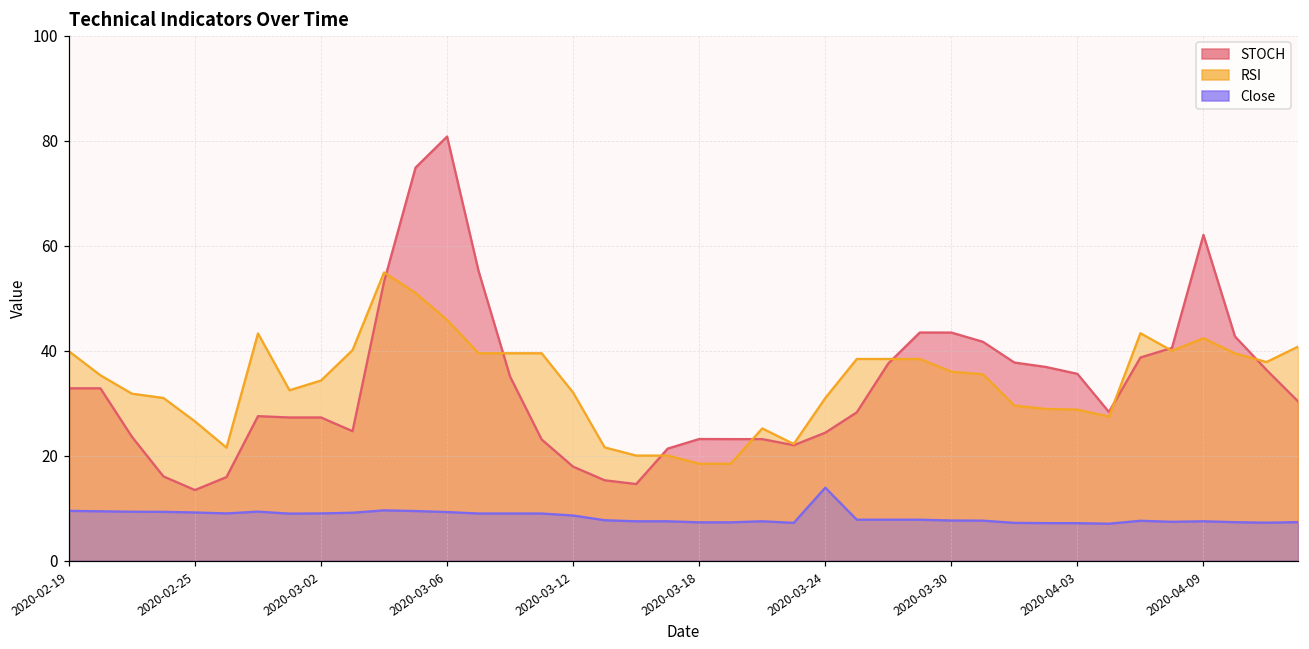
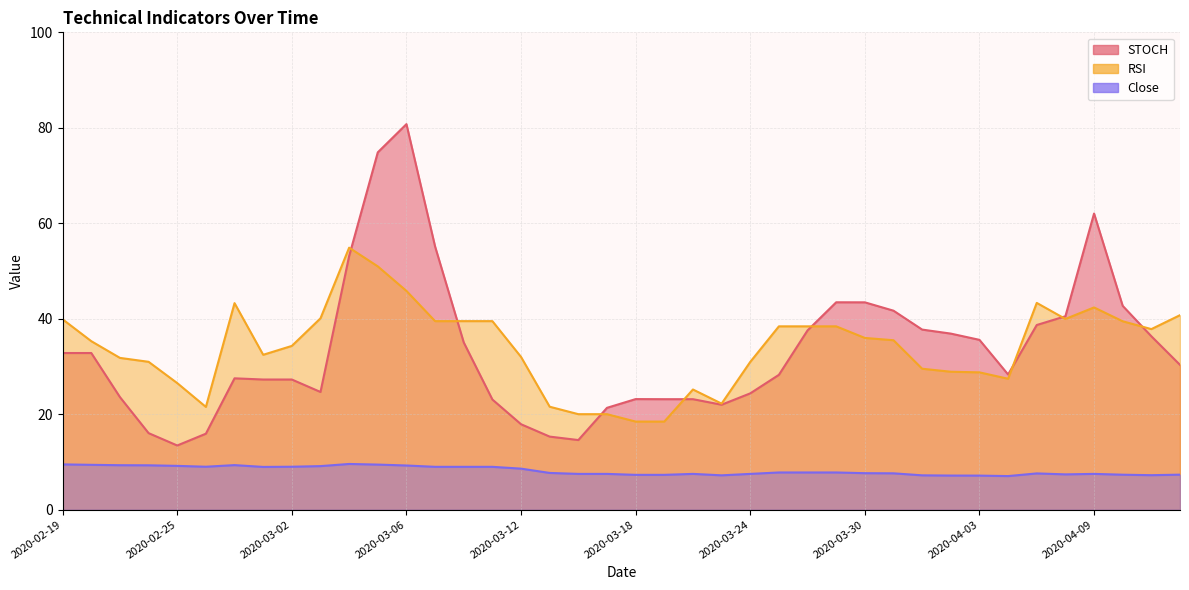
  {
    "STOCH": {
      "2020-02-19": 33,
      "2020-02-25": 13,
      "2020-03-02": 27,
      "2020-03-06": 81,
      "2020-03-12": 18,
      "2020-03-18": 23,
      "2020-03-24": 24,
      "2020-03-30": 43,
      "2020-04-03": 36,
      "2020-04-09": 62
    },
    "RSI": {
      "2020-02-19": 40,
      "2020-02-25": 27,
      "2020-03-02": 34,
      "2020-03-06": 46,
      "2020-03-12": 32,
      "2020-03-18": 18,
      "2020-03-24": 31,
      "2020-03-30": 36,
      "2020-04-03": 29,
      "2020-04-09": 42
    },
    "Close": {
      "2020-02-19": 9,
      "2020-02-25": 9,
      "2020-03-02": 9,
      "2020-03-06": 9,
      "2020-03-12": 9,
      "2020-03-18": 7,
-     "2020-03-24": 14,
+     "2020-03-24": 8,
      "2020-03-30": 8,
      "2020-04-03": 7,
      "2020-04-09": 8
    }
  }
